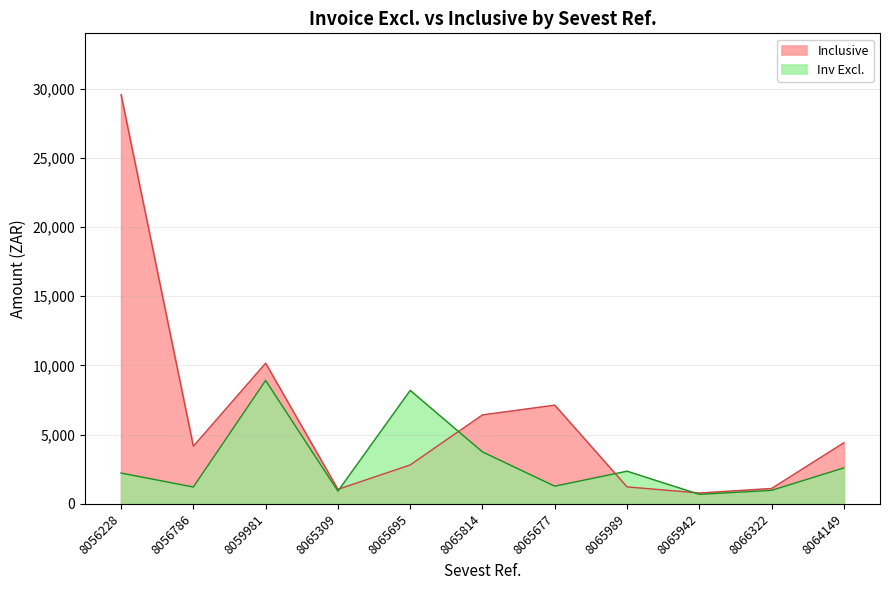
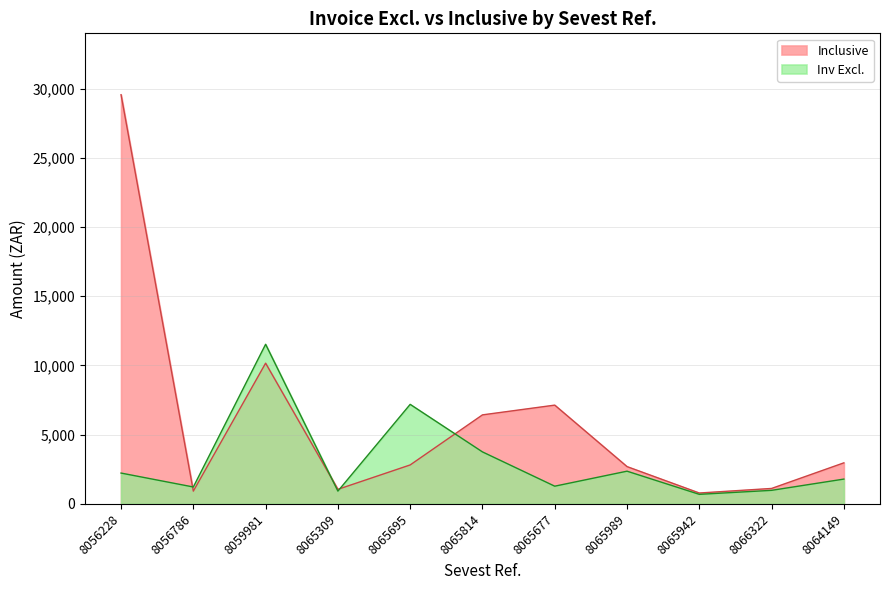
  {
    "Inclusive": {
      "8056228": "29,600",
-     "8056786": "4,200",
+     "8056786": "900",
      "8059981": "10,200",
      "8065695": "2,800",
      "8065814": "6,400",
      "8065677": "7,100",
-     "8065989": "1,200",
-     "8064149": "4,400"
+     "8065989": "2,700",
+     "8064149": "3,000"
    },
    "Inv Excl.": {
      "8056228": "2,200",
      "8056786": "1,200",
-     "8059981": "8,900",
-     "8065695": "8,200",
+     "8059981": "11,500",
+     "8065695": "7,200",
      "8065814": "3,800",
      "8065677": "1,300",
      "8065989": "2,400",
-     "8064149": "2,600"
+     "8064149": "1,800"
    }
  }
